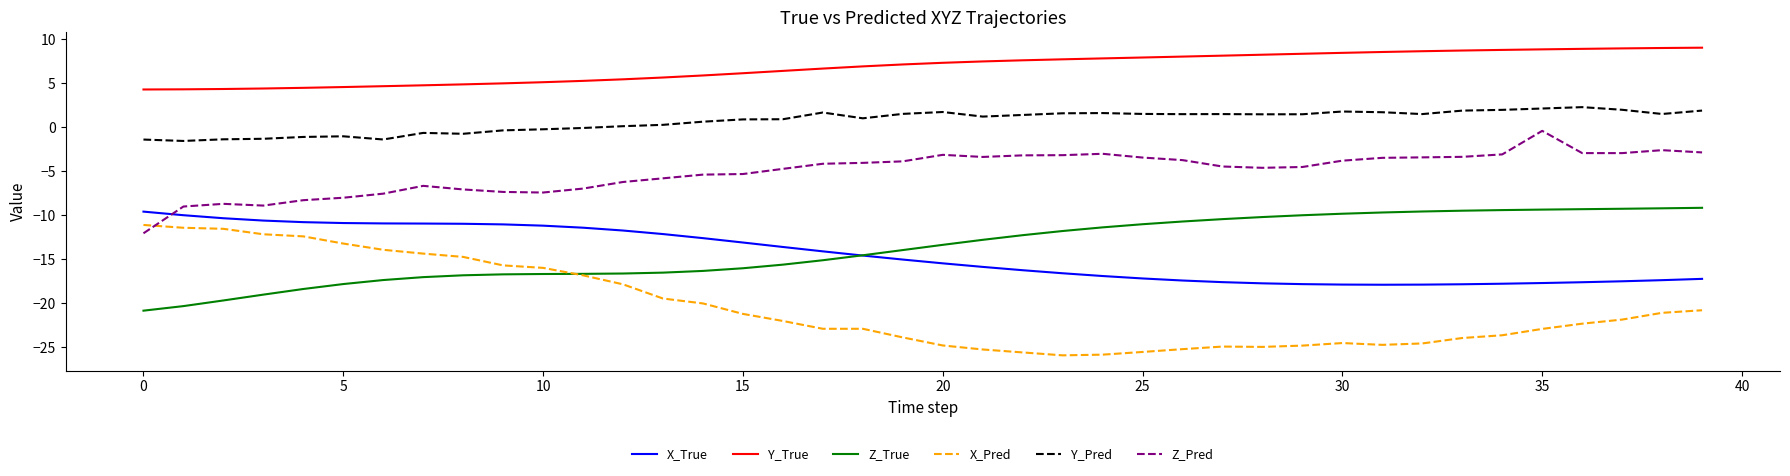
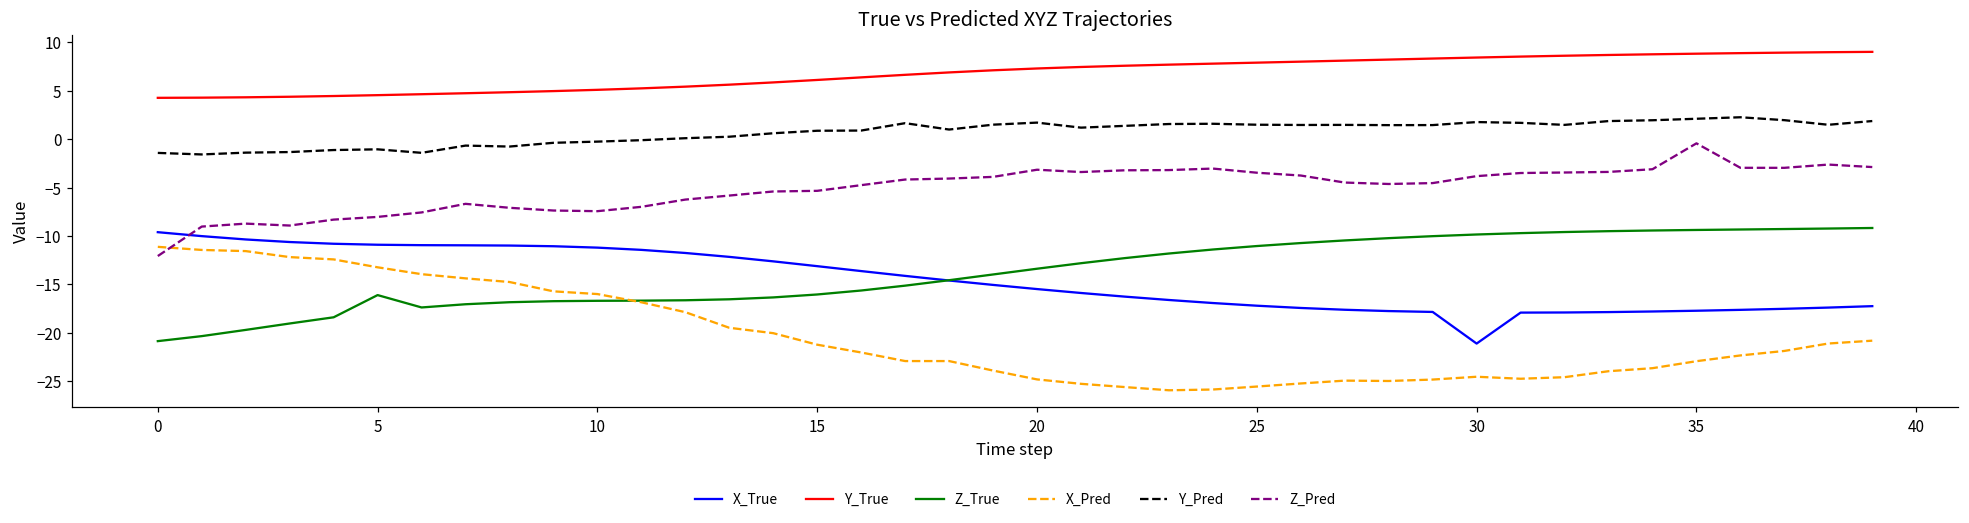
  {
    "X_True": {
      "0": -10,
      "5": -11,
      "10": -11,
      "15": -13,
      "20": -15,
      "25": -17,
-     "30": -18,
+     "30": -21,
      "35": -18
    },
    "Y_True": {
      "0": 4,
      "5": 5,
      "10": 5,
      "15": 6,
      "20": 7,
      "25": 8,
      "30": 8,
      "35": 9
    },
    "Z_True": {
      "0": -21,
-     "5": -18,
+     "5": -16,
      "10": -17,
      "15": -16,
      "20": -13,
      "25": -11,
      "30": -10,
      "35": -9
    },
    "X_Pred": {
      "0": -11,
      "5": -13,
      "10": -16,
      "15": -21,
      "20": -25,
      "25": -26,
      "30": -25,
      "35": -23
    },
    "Y_Pred": {
      "0": -1,
      "5": -1,
      "10": 0,
      "15": 1,
      "20": 2,
      "25": 1,
      "30": 2,
      "35": 2
    },
    "Z_Pred": {
      "0": -12,
      "5": -8,
      "10": -7,
      "15": -5,
      "20": -3,
      "25": -3,
      "30": -4,
      "35": 0
    }
  }
